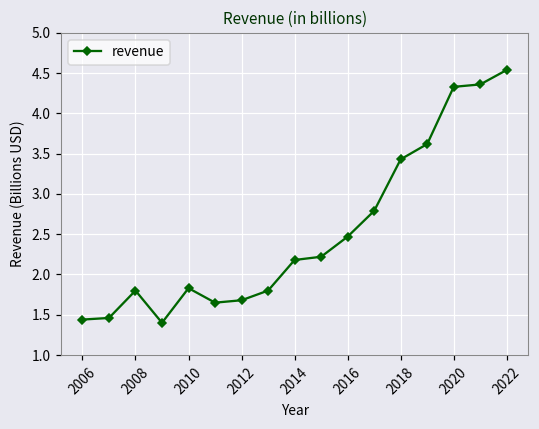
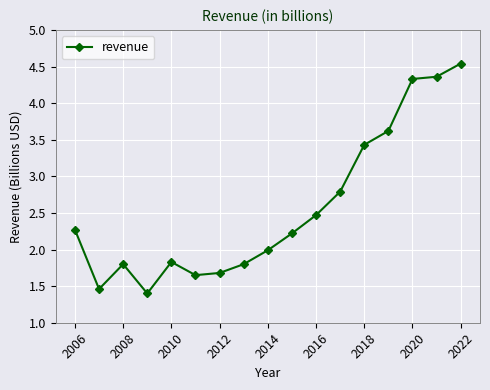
  {
-   "2006": 1.4,
+   "2006": 2.3,
    "2008": 1.8,
    "2010": 1.8,
    "2012": 1.7,
-   "2014": 2.2,
+   "2014": 2.0,
    "2016": 2.5,
    "2018": 3.4,
    "2020": 4.3,
    "2022": 4.5
  }
